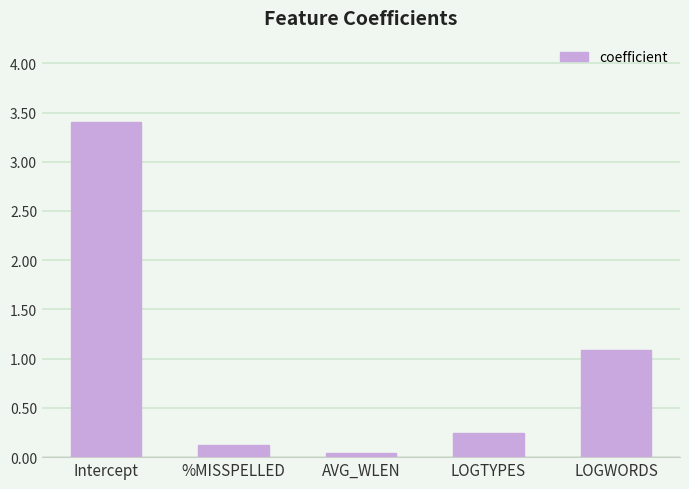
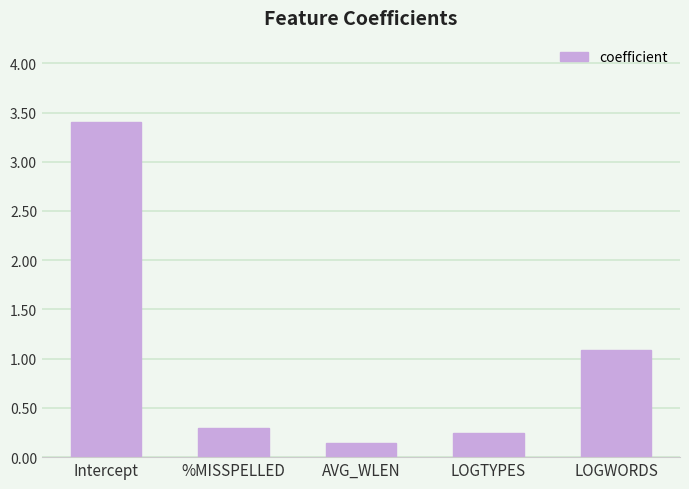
  {
    "Intercept": 3.4,
-   "%MISSPELLED": 0.1,
-   "AVG_WLEN": 0.0,
+   "%MISSPELLED": 0.3,
+   "AVG_WLEN": 0.1,
    "LOGTYPES": 0.2,
    "LOGWORDS": 1.1
  }
